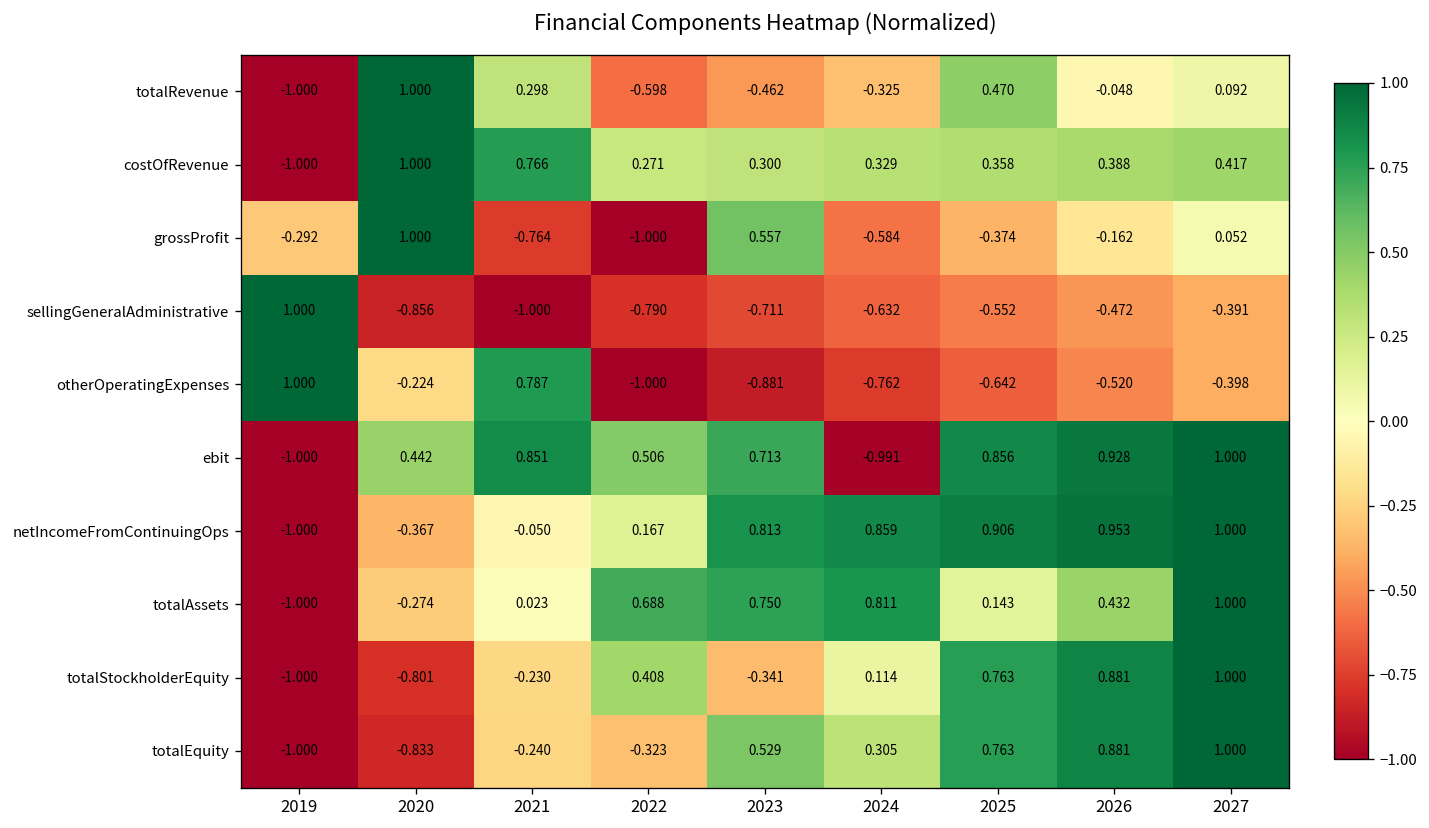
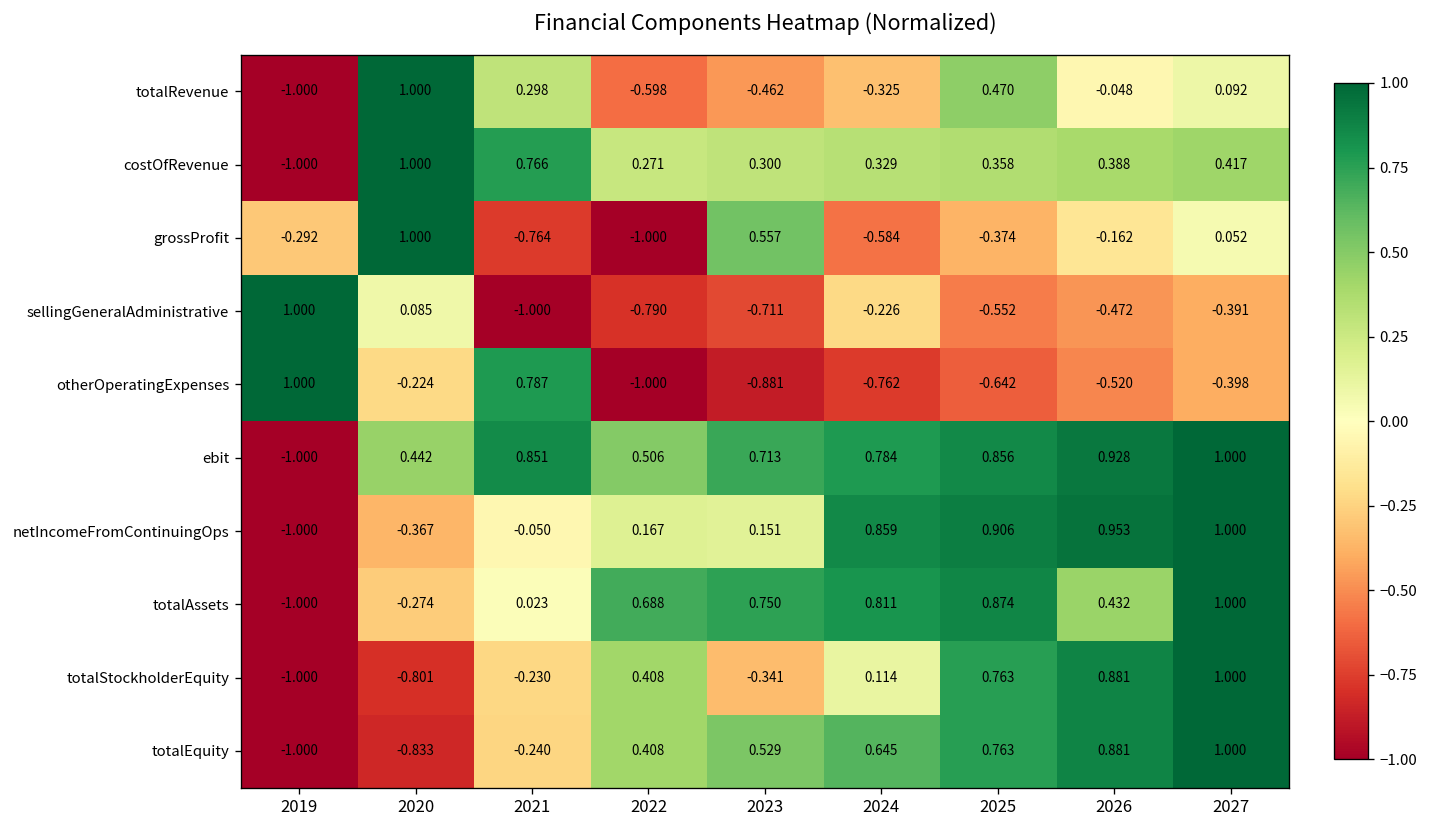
  {
    "totalRevenue": {
      "2019": -1.000,
      "2020": 1.000,
      "2021": 0.298,
      "2022": -0.598,
      "2023": -0.462,
      "2024": -0.325,
      "2025": 0.470,
      "2026": -0.048,
      "2027": 0.092
    },
    "costOfRevenue": {
      "2019": -1.000,
      "2020": 1.000,
      "2021": 0.766,
      "2022": 0.271,
      "2023": 0.300,
      "2024": 0.329,
      "2025": 0.358,
      "2026": 0.388,
      "2027": 0.417
    },
    "grossProfit": {
      "2019": -0.292,
      "2020": 1.000,
      "2021": -0.764,
      "2022": -1.000,
      "2023": 0.557,
      "2024": -0.584,
      "2025": -0.374,
      "2026": -0.162,
      "2027": 0.052
    },
    "sellingGeneralAdministrative": {
      "2019": 1.000,
-     "2020": -0.856,
+     "2020": 0.085,
      "2021": -1.000,
      "2022": -0.790,
      "2023": -0.711,
-     "2024": -0.632,
+     "2024": -0.226,
      "2025": -0.552,
      "2026": -0.472,
      "2027": -0.391
    },
    "otherOperatingExpenses": {
      "2019": 1.000,
      "2020": -0.224,
      "2021": 0.787,
      "2022": -1.000,
      "2023": -0.881,
      "2024": -0.762,
      "2025": -0.642,
      "2026": -0.520,
      "2027": -0.398
    },
    "ebit": {
      "2019": -1.000,
      "2020": 0.442,
      "2021": 0.851,
      "2022": 0.506,
      "2023": 0.713,
-     "2024": -0.991,
+     "2024": 0.784,
      "2025": 0.856,
      "2026": 0.928,
      "2027": 1.000
    },
    "netIncomeFromContinuingOps": {
      "2019": -1.000,
      "2020": -0.367,
      "2021": -0.050,
      "2022": 0.167,
-     "2023": 0.813,
+     "2023": 0.151,
      "2024": 0.859,
      "2025": 0.906,
      "2026": 0.953,
      "2027": 1.000
    },
    "totalAssets": {
      "2019": -1.000,
      "2020": -0.274,
      "2021": 0.023,
      "2022": 0.688,
      "2023": 0.750,
      "2024": 0.811,
-     "2025": 0.143,
+     "2025": 0.874,
      "2026": 0.432,
      "2027": 1.000
    },
    "totalStockholderEquity": {
      "2019": -1.000,
      "2020": -0.801,
      "2021": -0.230,
      "2022": 0.408,
      "2023": -0.341,
      "2024": 0.114,
      "2025": 0.763,
      "2026": 0.881,
      "2027": 1.000
    },
    "totalEquity": {
      "2019": -1.000,
      "2020": -0.833,
      "2021": -0.240,
-     "2022": -0.323,
+     "2022": 0.408,
      "2023": 0.529,
-     "2024": 0.305,
+     "2024": 0.645,
      "2025": 0.763,
      "2026": 0.881,
      "2027": 1.000
    }
  }
